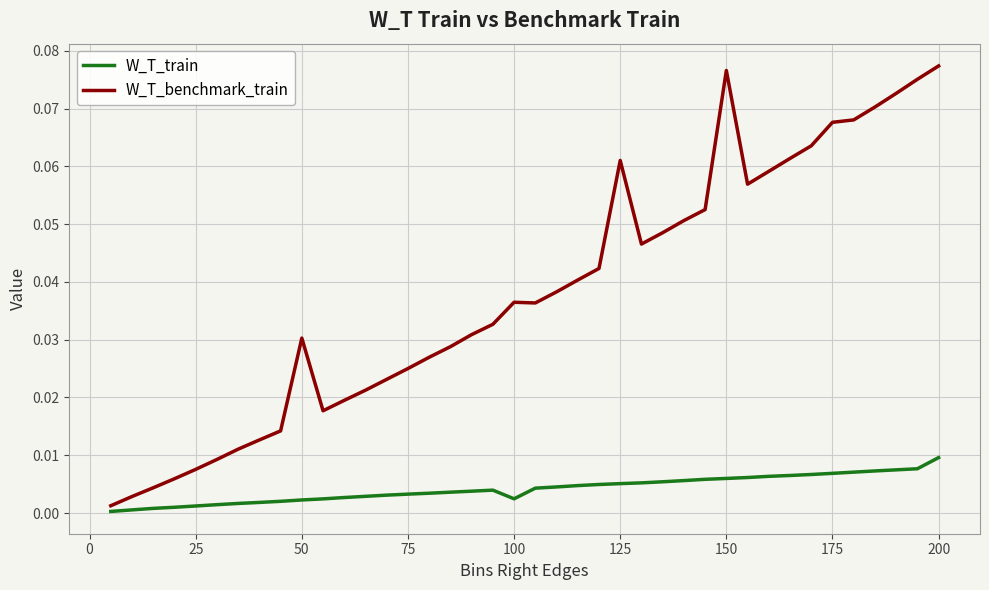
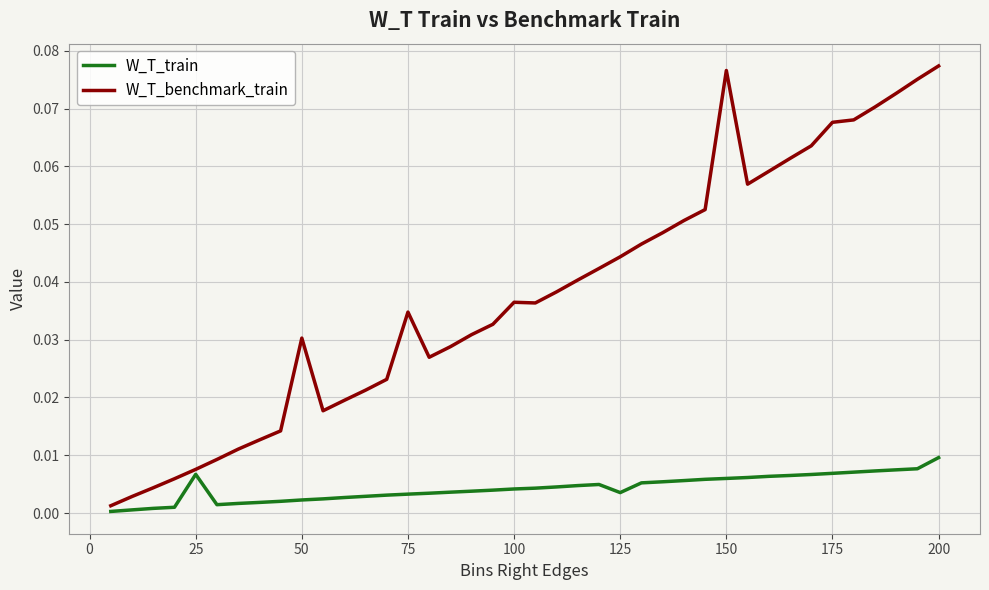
  {
    "W_T_train": {
-     "25": 0.001,
+     "25": 0.007,
      "50": 0.002,
      "75": 0.003,
-     "100": 0.002,
-     "125": 0.005,
+     "100": 0.004,
+     "125": 0.004,
      "150": 0.006,
      "175": 0.007,
      "200": 0.010
    },
    "W_T_benchmark_train": {
      "25": 0.008,
      "50": 0.030,
-     "75": 0.025,
+     "75": 0.035,
      "100": 0.036,
-     "125": 0.061,
+     "125": 0.044,
      "150": 0.077,
      "175": 0.068,
      "200": 0.077
    }
  }
